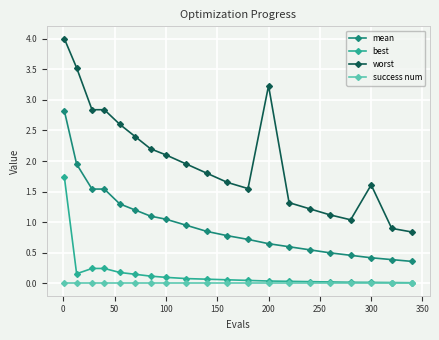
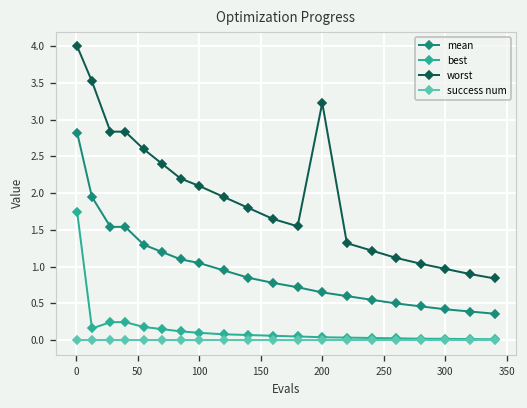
  {
    "worst": {
      "100": 2.1,
      "200": 3.2,
-     "300": 1.6
+     "300": 1.0
    },
    "success num": {
      "100": 0.0
    }
  }
